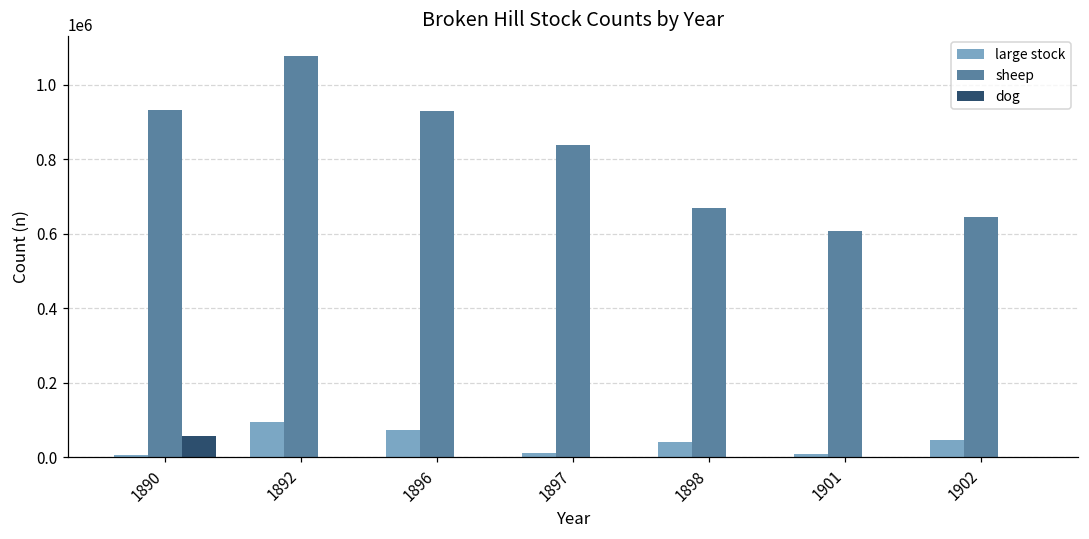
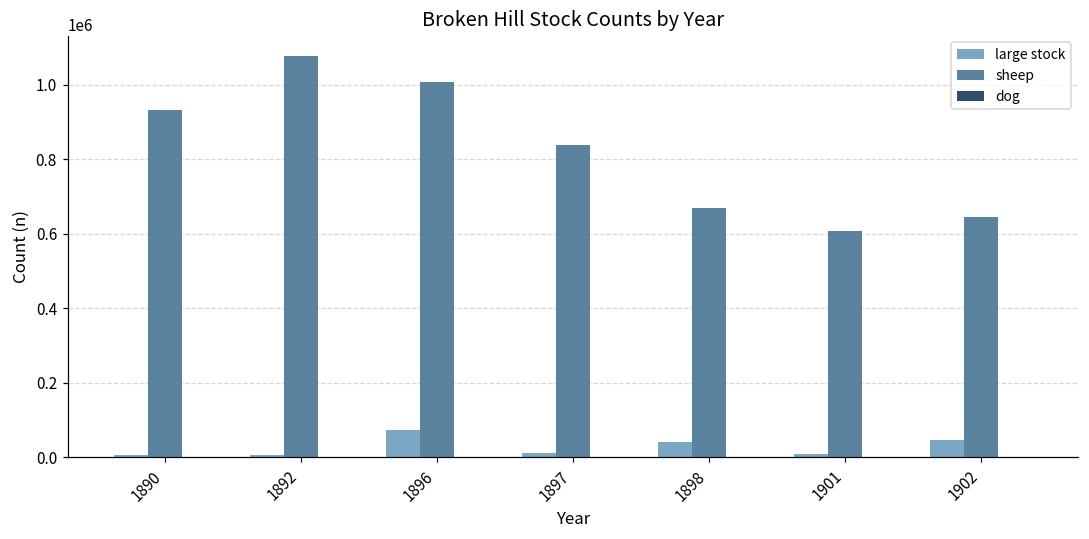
  {
    "large stock": {
      "1890": 10000,
-     "1892": 100000,
+     "1892": 10000,
      "1896": 70000,
      "1897": 10000,
      "1898": 40000,
      "1901": 10000,
      "1902": 50000
    },
    "sheep": {
      "1890": 930000,
      "1892": 1080000,
-     "1896": 930000,
+     "1896": 1010000,
      "1897": 840000,
      "1898": 670000,
      "1901": 610000,
      "1902": 650000
    },
    "dog": {
-     "1890": 60000
+     "1890": 0
    }
  }
